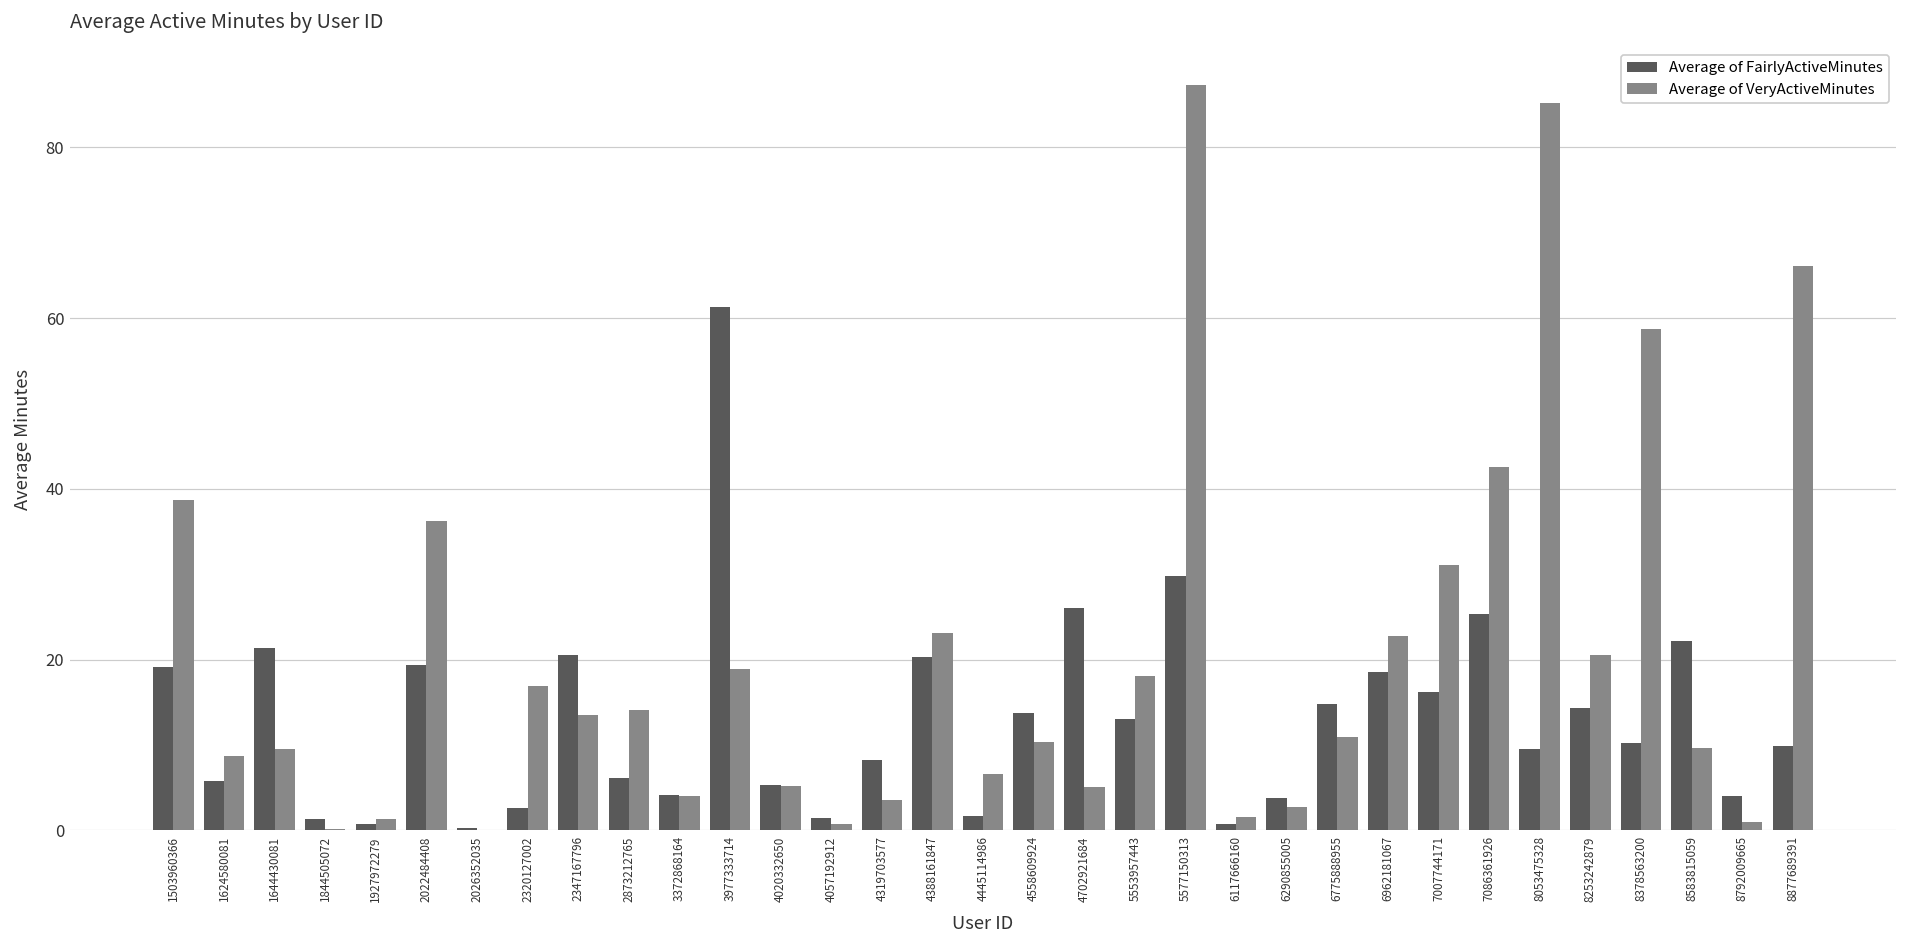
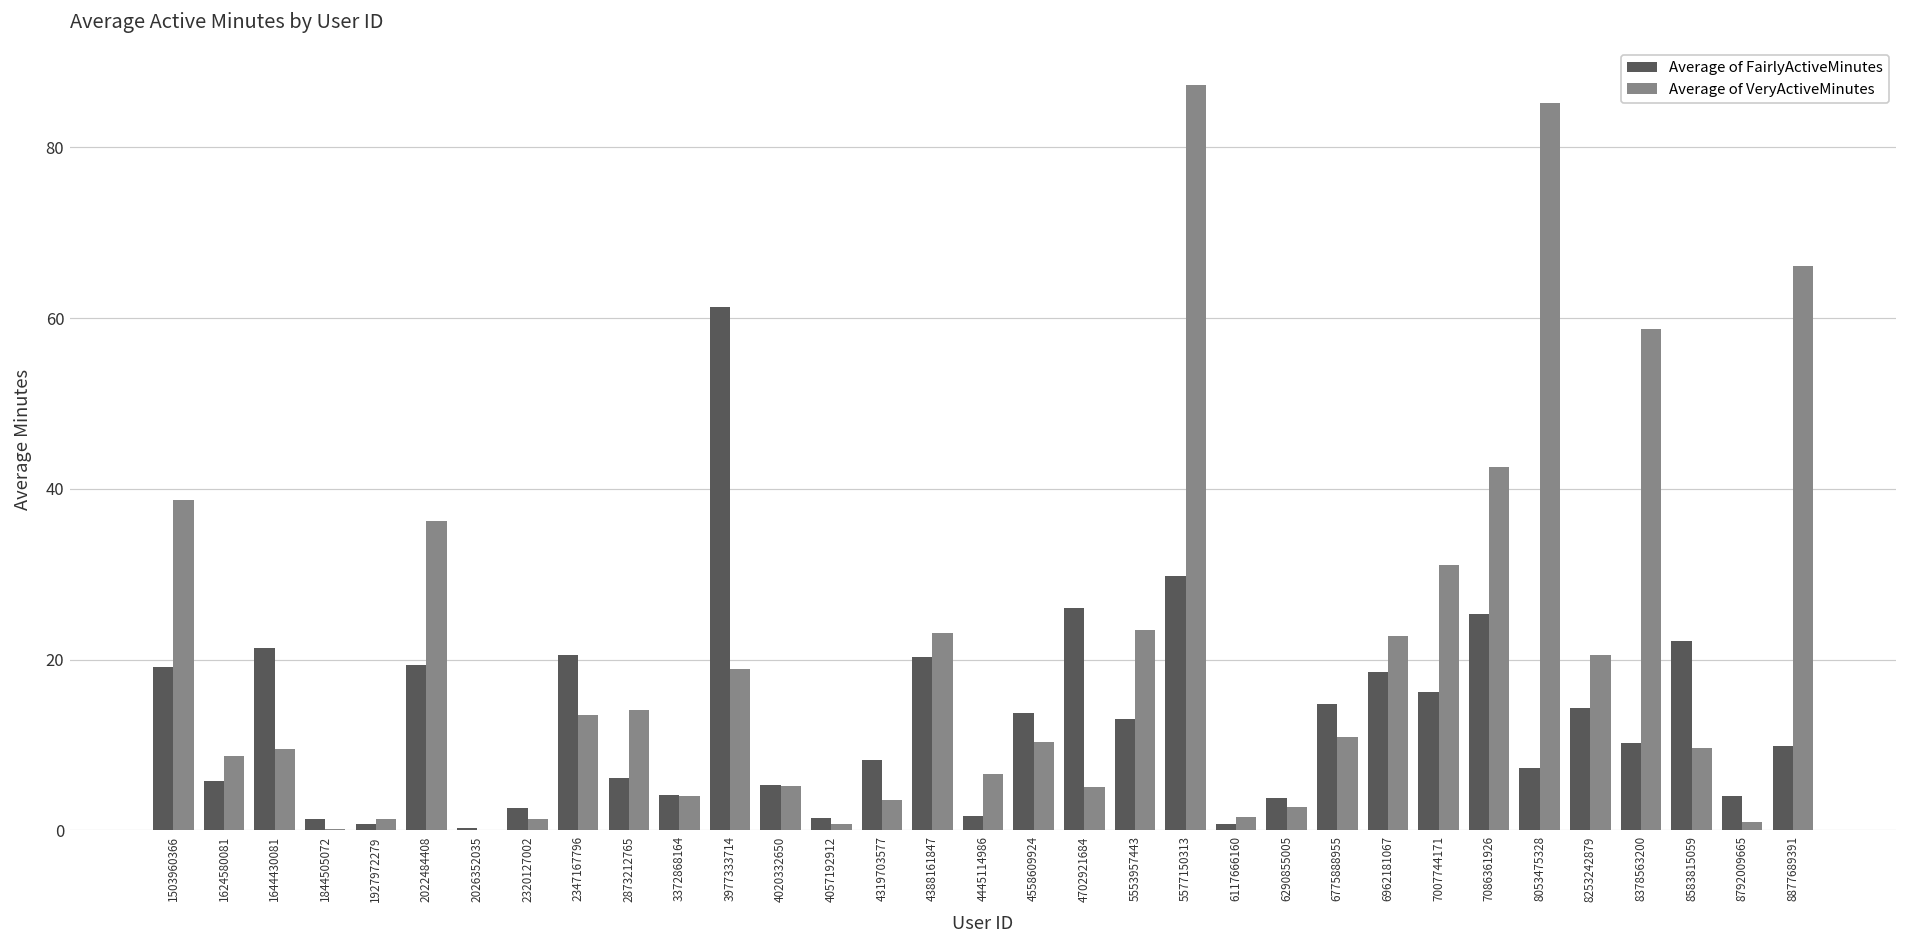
  {
    "Average of FairlyActiveMinutes": {
      "1503960366": 19,
      "1624580081": 6,
      "1644430081": 21,
      "1844505072": 1,
      "1927972279": 1,
      "2022484408": 19,
      "2320127002": 3,
      "2347167796": 21,
      "2873212765": 6,
      "3372868164": 4,
      "3977333714": 61,
      "4020332650": 5,
      "4057192912": 2,
      "4319703577": 8,
      "4388161847": 20,
      "4445114986": 2,
      "4558609924": 14,
      "4702921684": 26,
      "5553957443": 13,
      "5577150313": 30,
      "6117666160": 1,
      "6290855005": 4,
      "6775888955": 15,
      "6962181067": 19,
      "7007744171": 16,
      "7086361926": 25,
-     "8053475328": 10,
+     "8053475328": 7,
      "8253242879": 14,
      "8378563200": 10,
      "8583815059": 22,
      "8792009665": 4,
      "8877689391": 10
    },
    "Average of VeryActiveMinutes": {
      "1503960366": 39,
      "1624580081": 9,
      "1644430081": 10,
      "1927972279": 1,
      "2022484408": 36,
-     "2320127002": 17,
+     "2320127002": 1,
      "2347167796": 14,
      "2873212765": 14,
      "3372868164": 4,
      "3977333714": 19,
      "4020332650": 5,
      "4057192912": 1,
      "4319703577": 4,
      "4388161847": 23,
      "4445114986": 7,
      "4558609924": 10,
      "4702921684": 5,
-     "5553957443": 18,
+     "5553957443": 23,
      "5577150313": 87,
      "6117666160": 2,
      "6290855005": 3,
      "6775888955": 11,
      "6962181067": 23,
      "7007744171": 31,
      "7086361926": 43,
      "8053475328": 85,
      "8253242879": 21,
      "8378563200": 59,
      "8583815059": 10,
      "8792009665": 1,
      "8877689391": 66
    }
  }
